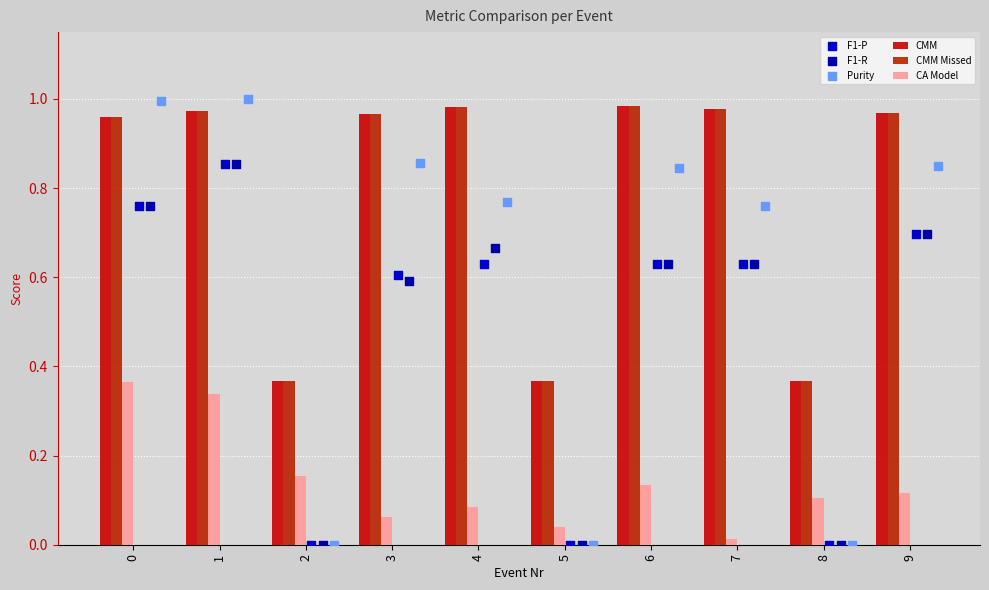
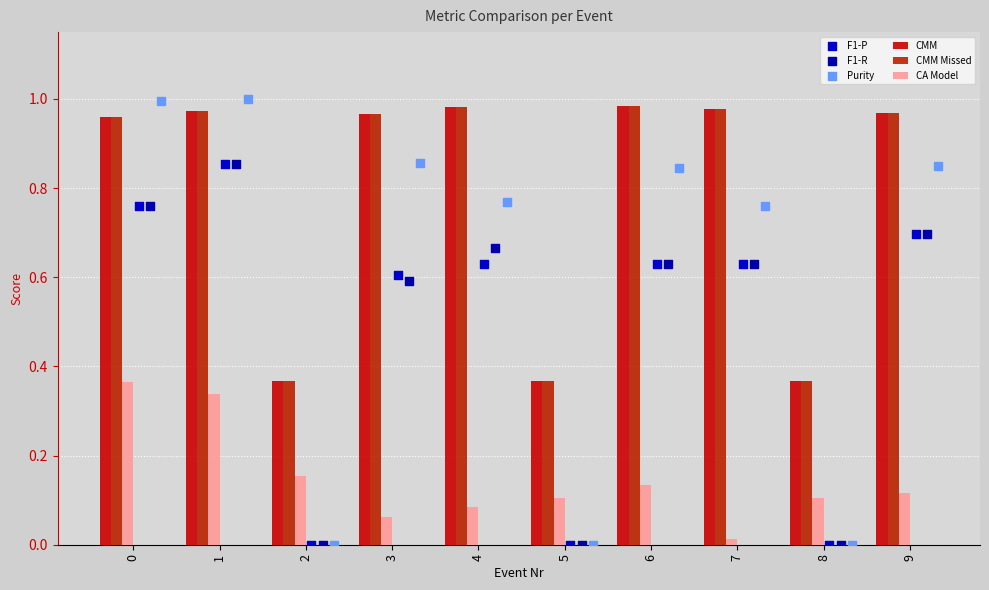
  {
    "CA Model": {
      "0": 0.37,
      "1": 0.34,
      "2": 0.15,
      "3": 0.06,
      "4": 0.08,
-     "5": 0.04,
+     "5": 0.10,
      "6": 0.13,
      "7": 0.01,
      "8": 0.11,
      "9": 0.11
    }
  }
